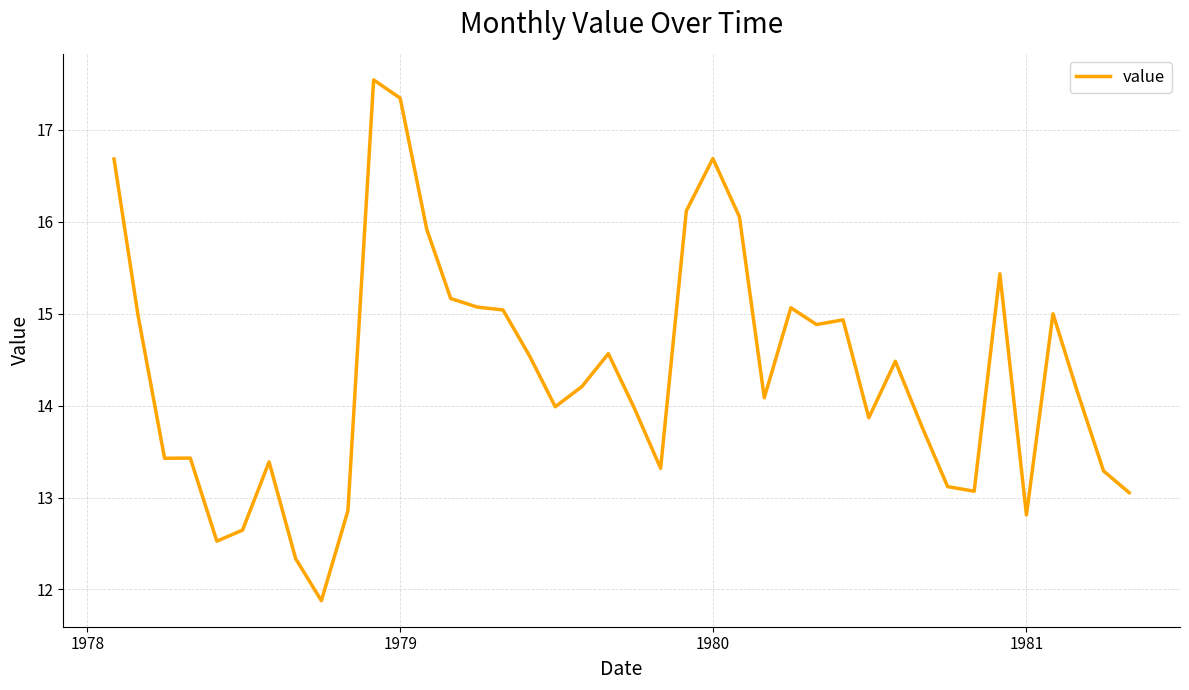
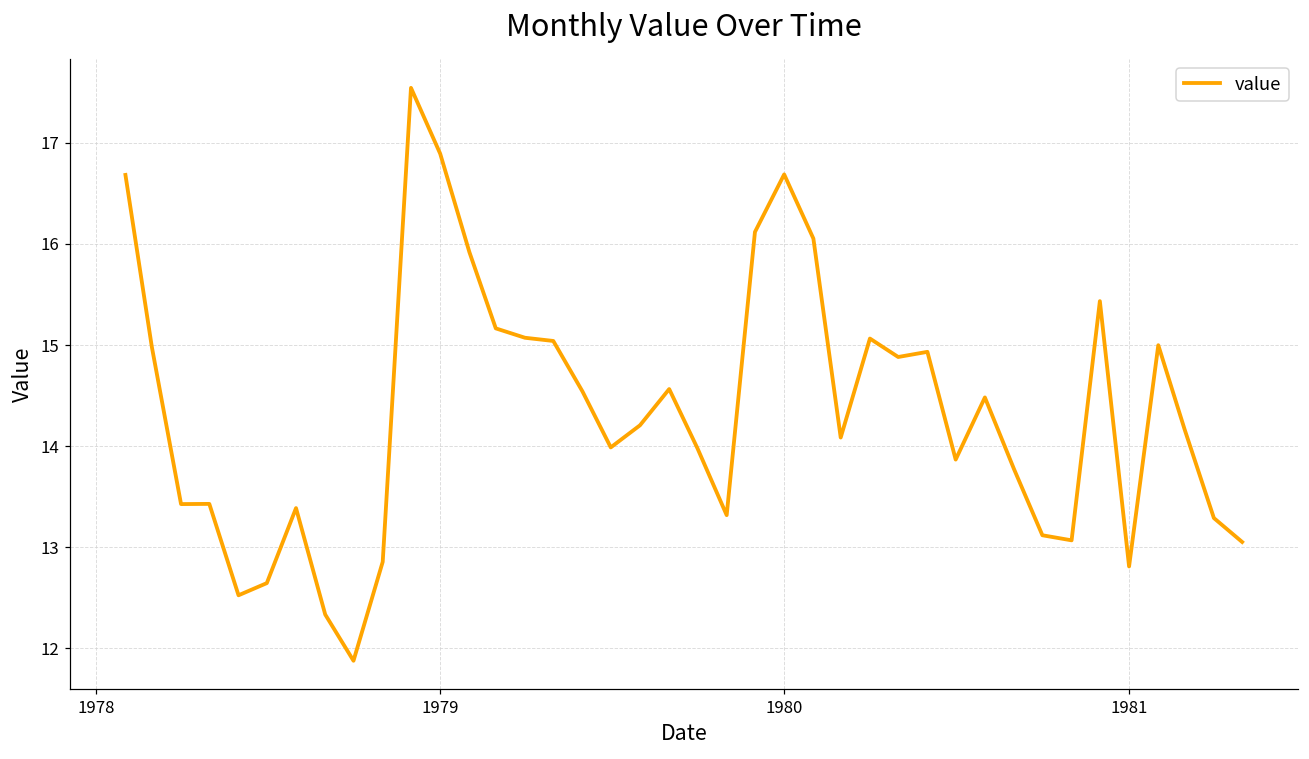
  {
-   "1979": 17.3,
+   "1979": 16.9,
    "1980": 16.7,
    "1981": 12.8
  }
